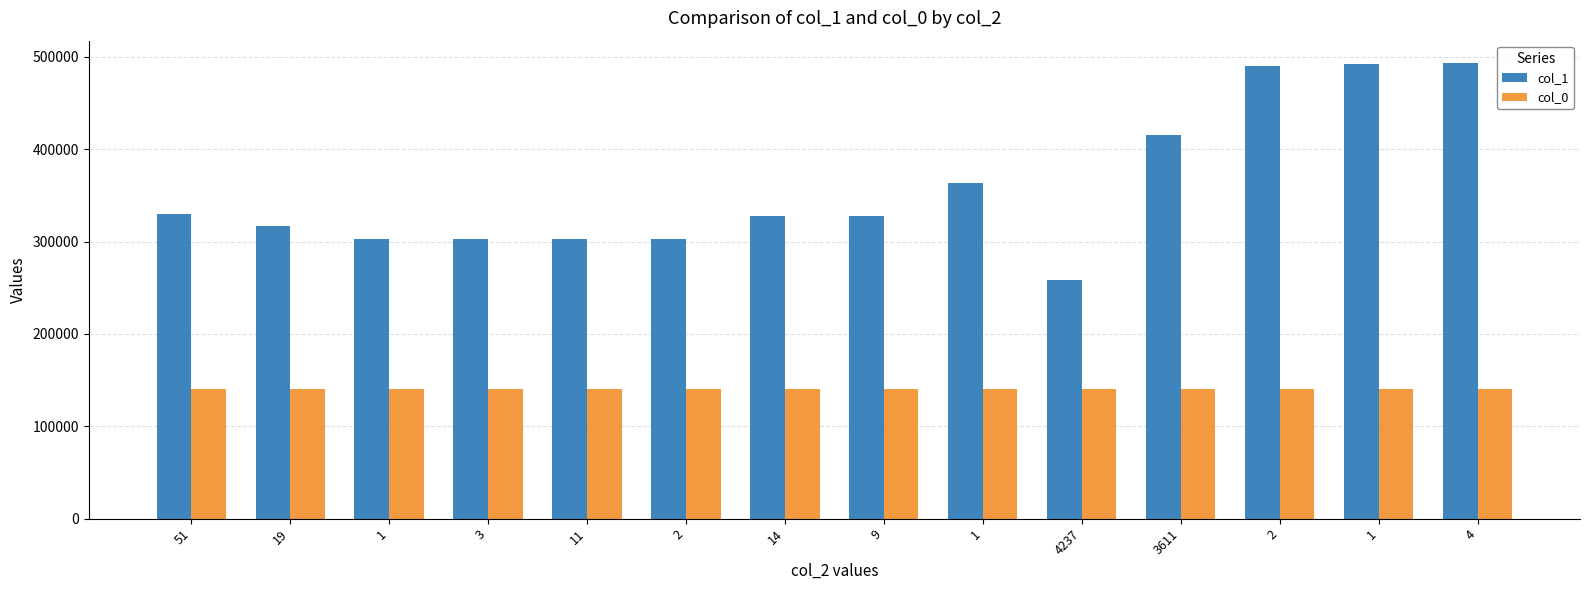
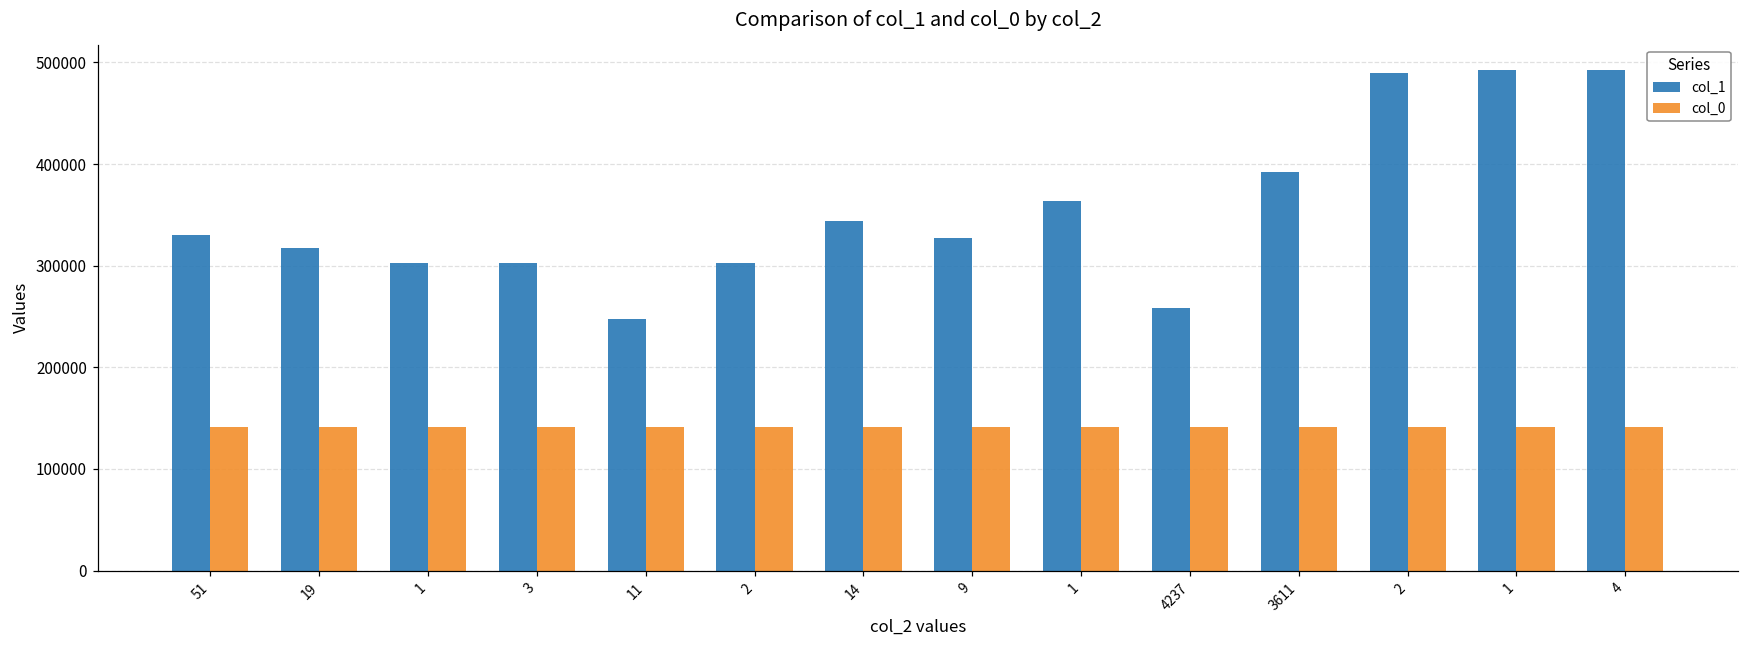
  {
    "col_1": {
      "51": 330000,
      "19": 320000,
      "3": 300000,
-     "11": 300000,
-     "14": 330000,
+     "11": 250000,
+     "14": 340000,
      "9": 330000,
      "4237": 260000,
-     "3611": 420000,
+     "3611": 390000,
      "4": 490000
    },
    "col_0": {
      "51": 140000,
      "19": 140000,
      "3": 140000,
      "11": 140000,
      "14": 140000,
      "9": 140000,
      "4237": 140000,
      "3611": 140000,
      "4": 140000
    }
  }
